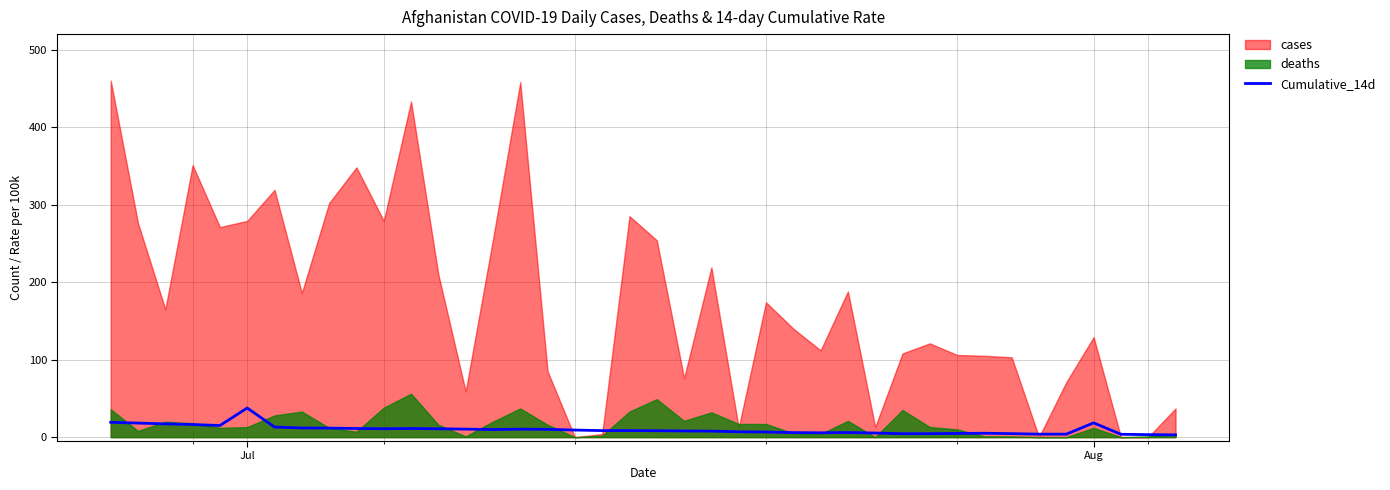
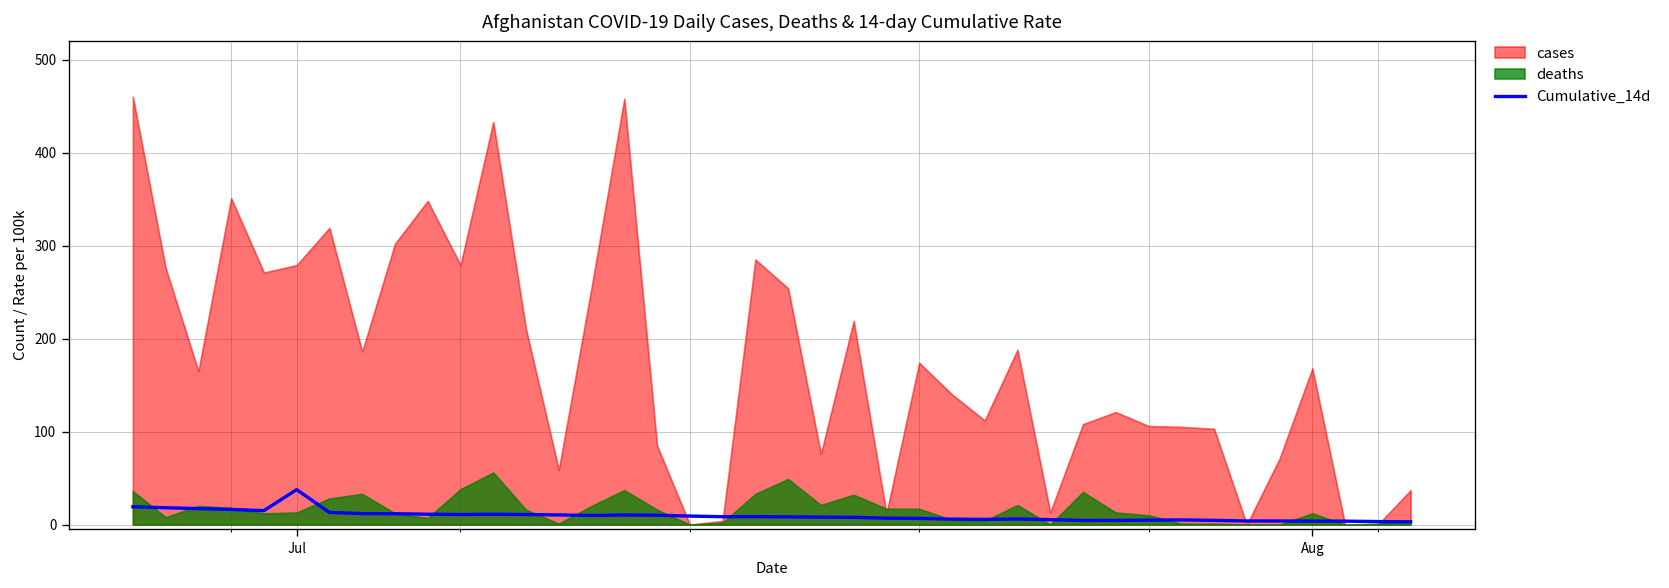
  {
    "Cumulative_14d": {
      "Jul": 40,
-     "Aug": 20
+     "Aug": 0
    },
    "cases": {
      "Jul": 280,
-     "Aug": 130
+     "Aug": 170
    },
    "deaths": {
      "Jul": 10,
      "Aug": 10
    }
  }
